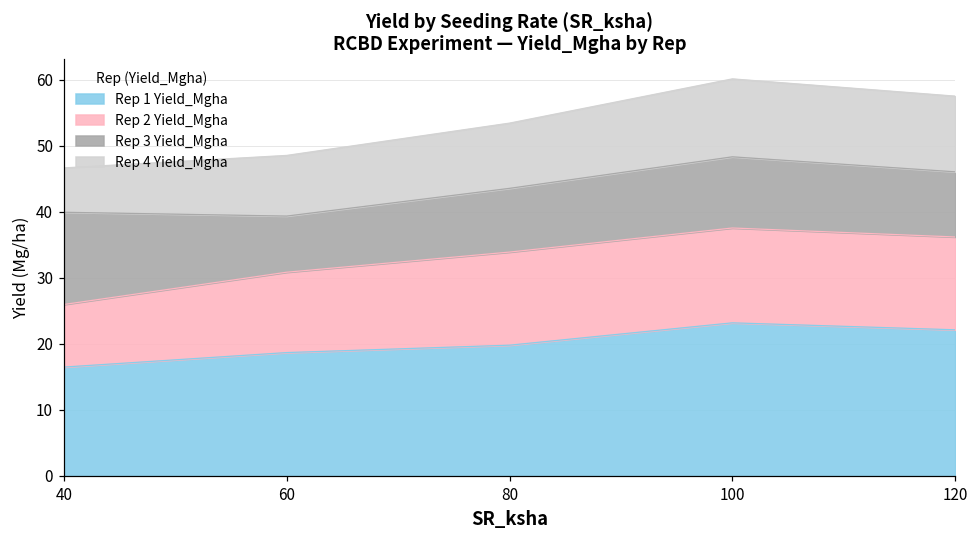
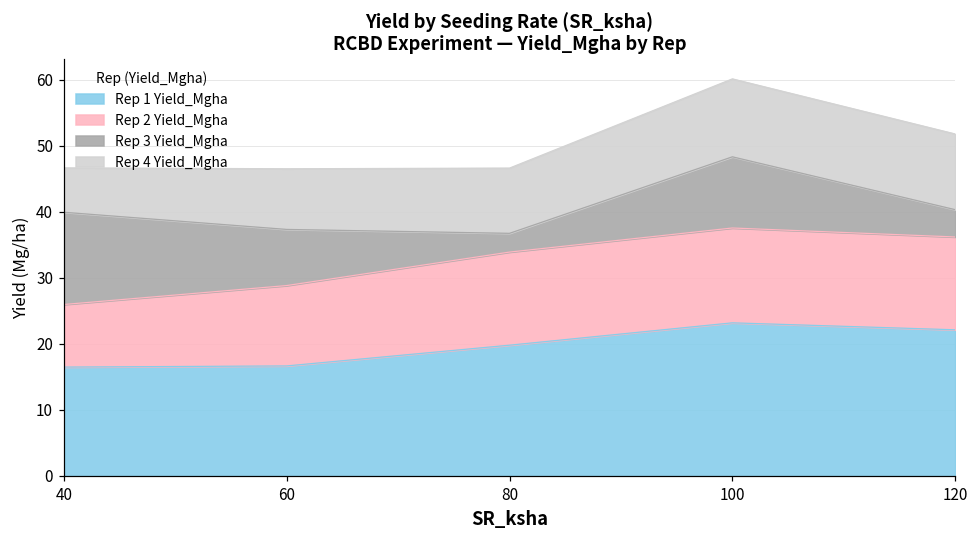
  {
    "Rep 1 Yield_Mgha": {
      "40": 16,
-     "60": 19,
+     "60": 17,
      "80": 20,
      "100": 23,
      "120": 22
    },
    "Rep 3 Yield_Mgha": {
      "40": 14,
      "60": 9,
-     "80": 10,
+     "80": 3,
      "100": 11,
-     "120": 10
+     "120": 4
    }
  }
